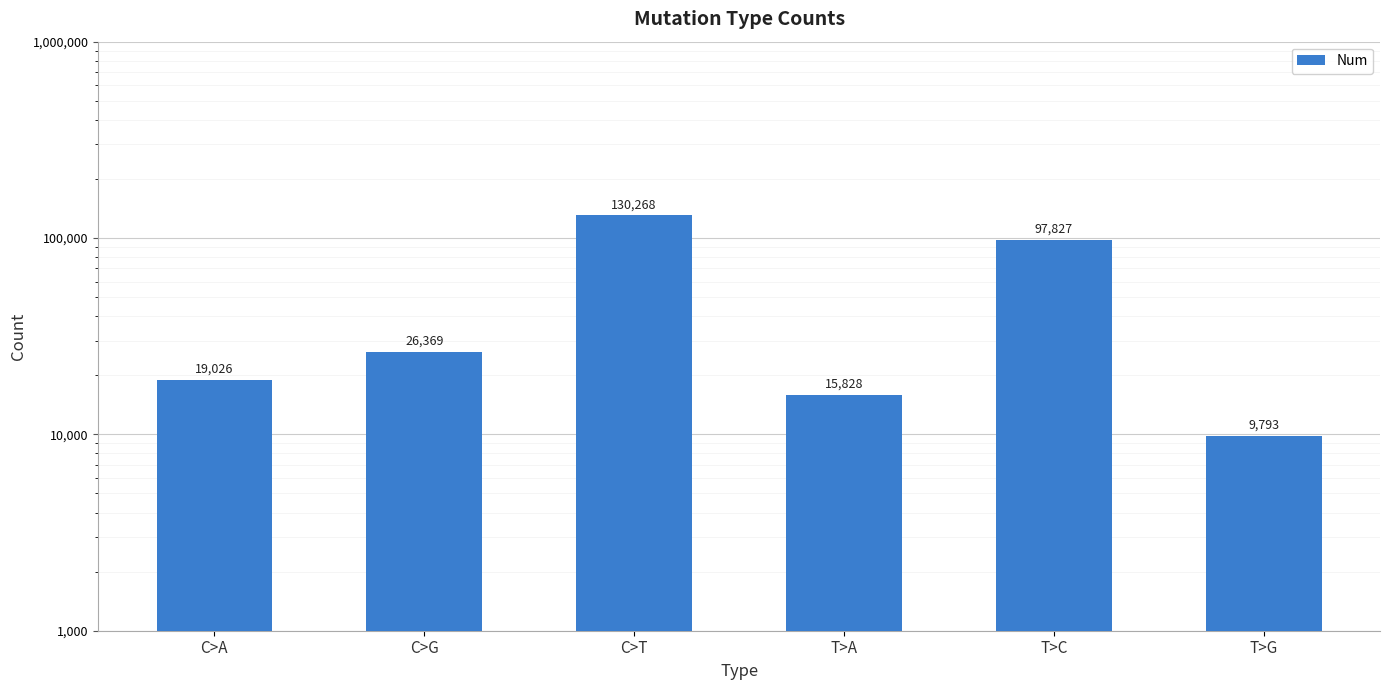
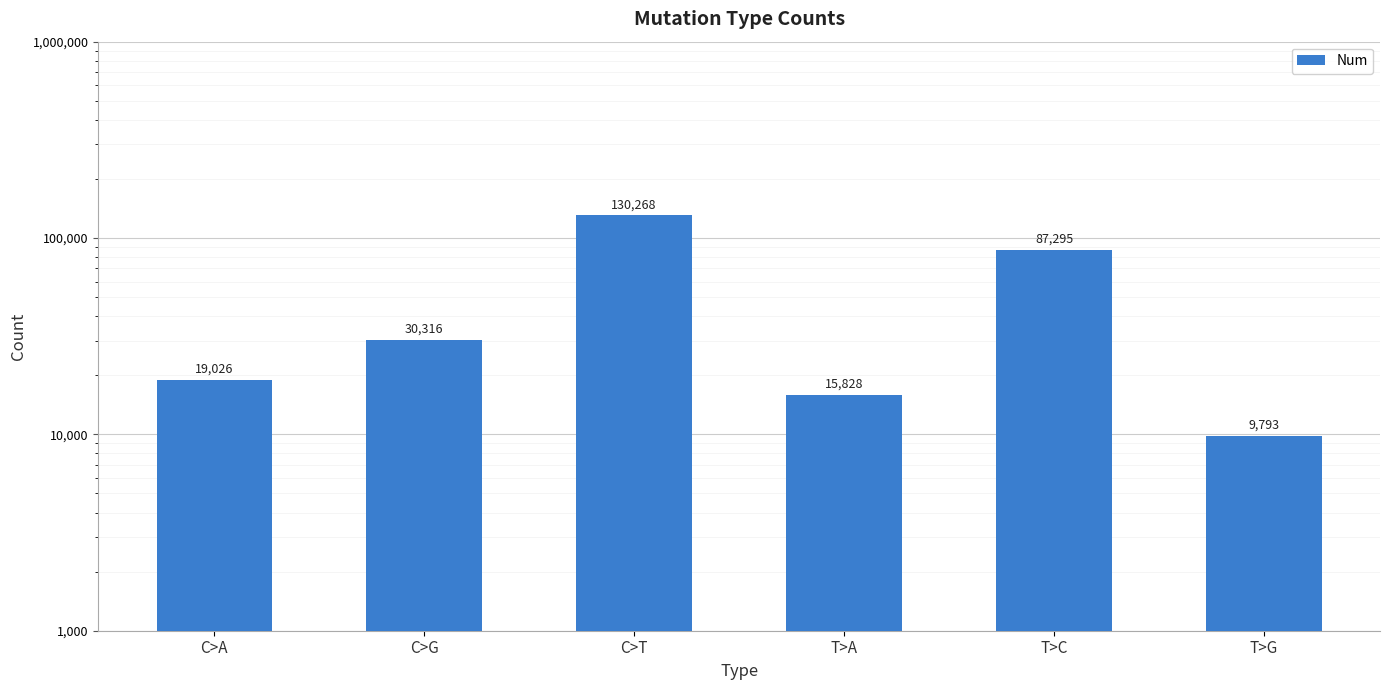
  {
    "C>A": "19,026",
-   "C>G": "26,369",
+   "C>G": "30,316",
    "C>T": "130,268",
    "T>A": "15,828",
-   "T>C": "97,827",
+   "T>C": "87,295",
    "T>G": "9,793"
  }
